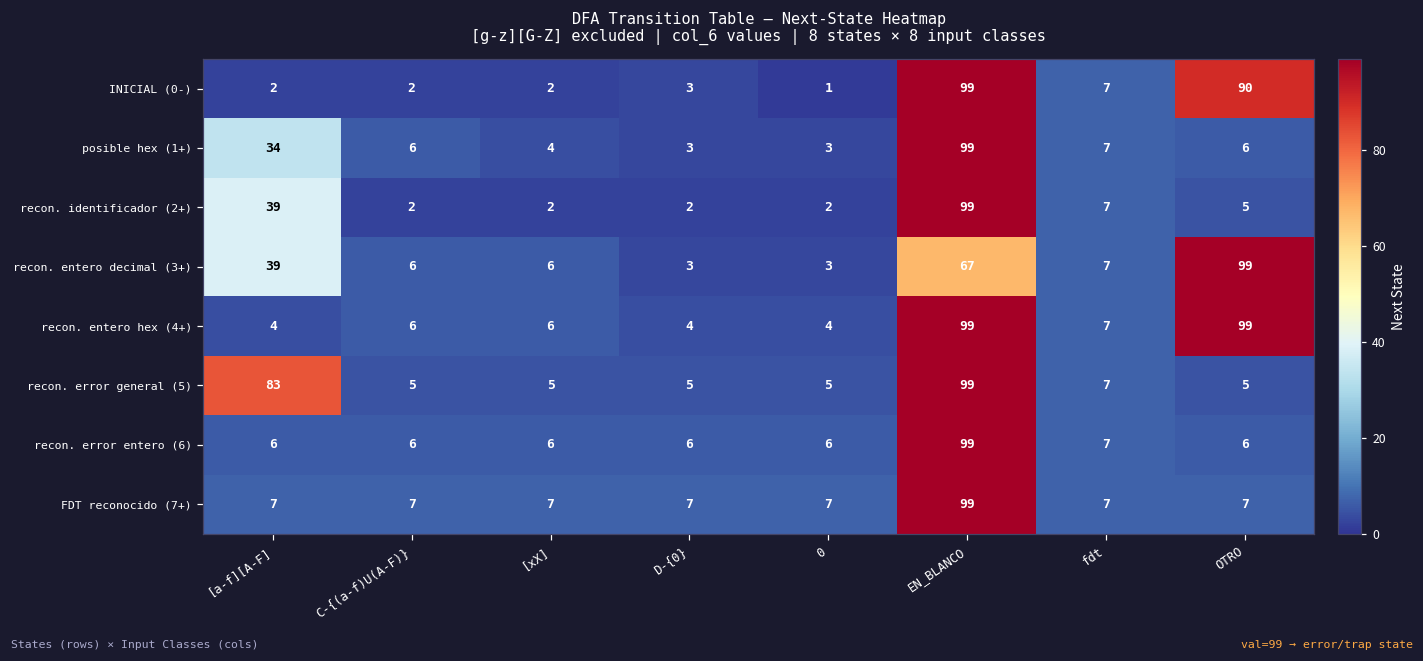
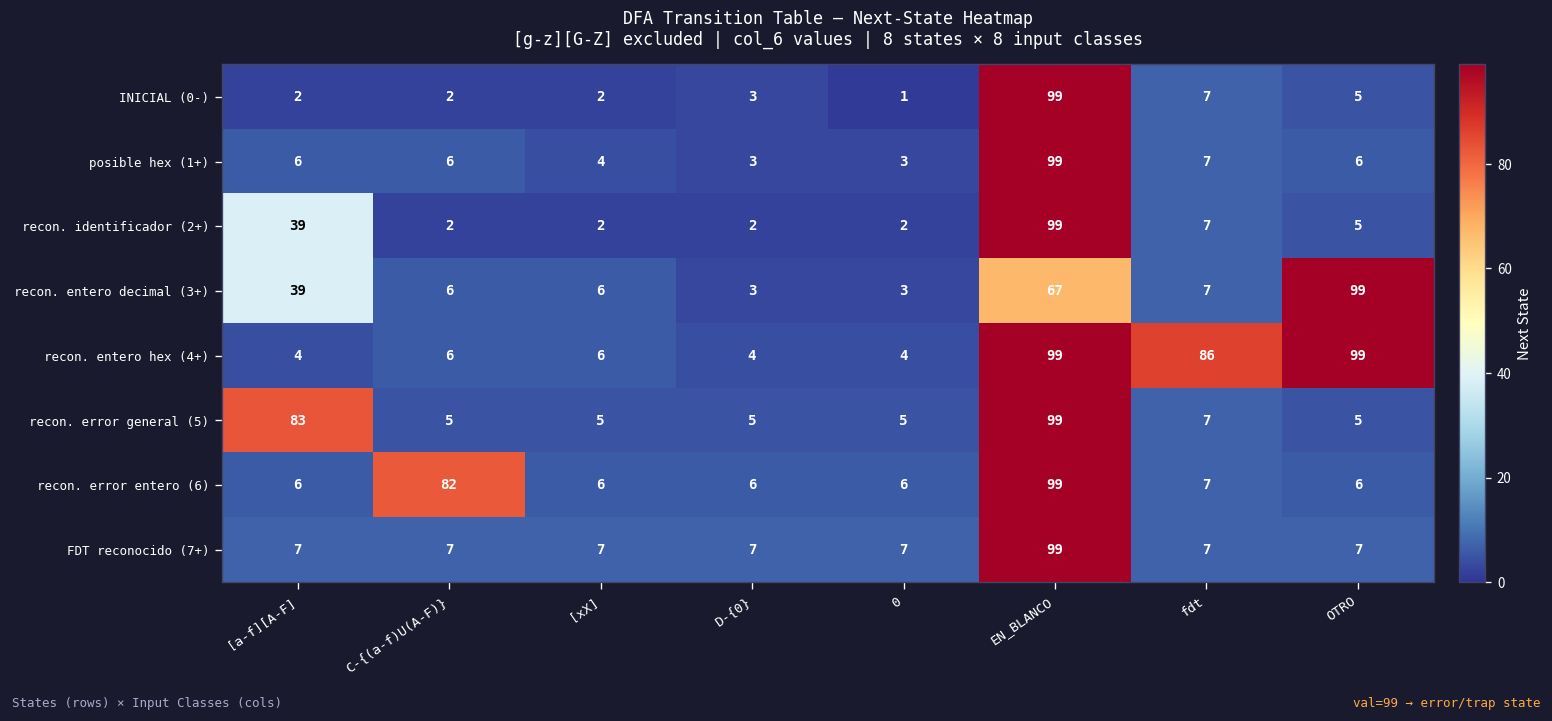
  {
    "INICIAL (0-)": {
      "[a-f][A-F]": 2,
      "C-{(a-f)U(A-F)}": 2,
      "[xX]": 2,
      "D-{0}": 3,
      "0": 1,
      "EN_BLANCO": 99,
      "fdt": 7,
-     "OTRO": 90
+     "OTRO": 5
    },
    "posible hex (1+)": {
-     "[a-f][A-F]": 34,
+     "[a-f][A-F]": 6,
      "C-{(a-f)U(A-F)}": 6,
      "[xX]": 4,
      "D-{0}": 3,
      "0": 3,
      "EN_BLANCO": 99,
      "fdt": 7,
      "OTRO": 6
    },
    "recon. identificador (2+)": {
      "[a-f][A-F]": 39,
      "C-{(a-f)U(A-F)}": 2,
      "[xX]": 2,
      "D-{0}": 2,
      "0": 2,
      "EN_BLANCO": 99,
      "fdt": 7,
      "OTRO": 5
    },
    "recon. entero decimal (3+)": {
      "[a-f][A-F]": 39,
      "C-{(a-f)U(A-F)}": 6,
      "[xX]": 6,
      "D-{0}": 3,
      "0": 3,
      "EN_BLANCO": 67,
      "fdt": 7,
      "OTRO": 99
    },
    "recon. entero hex (4+)": {
      "[a-f][A-F]": 4,
      "C-{(a-f)U(A-F)}": 6,
      "[xX]": 6,
      "D-{0}": 4,
      "0": 4,
      "EN_BLANCO": 99,
-     "fdt": 7,
+     "fdt": 86,
      "OTRO": 99
    },
    "recon. error general (5)": {
      "[a-f][A-F]": 83,
      "C-{(a-f)U(A-F)}": 5,
      "[xX]": 5,
      "D-{0}": 5,
      "0": 5,
      "EN_BLANCO": 99,
      "fdt": 7,
      "OTRO": 5
    },
    "recon. error entero (6)": {
      "[a-f][A-F]": 6,
-     "C-{(a-f)U(A-F)}": 6,
+     "C-{(a-f)U(A-F)}": 82,
      "[xX]": 6,
      "D-{0}": 6,
      "0": 6,
      "EN_BLANCO": 99,
      "fdt": 7,
      "OTRO": 6
    },
    "FDT reconocido (7+)": {
      "[a-f][A-F]": 7,
      "C-{(a-f)U(A-F)}": 7,
      "[xX]": 7,
      "D-{0}": 7,
      "0": 7,
      "EN_BLANCO": 99,
      "fdt": 7,
      "OTRO": 7
    }
  }
